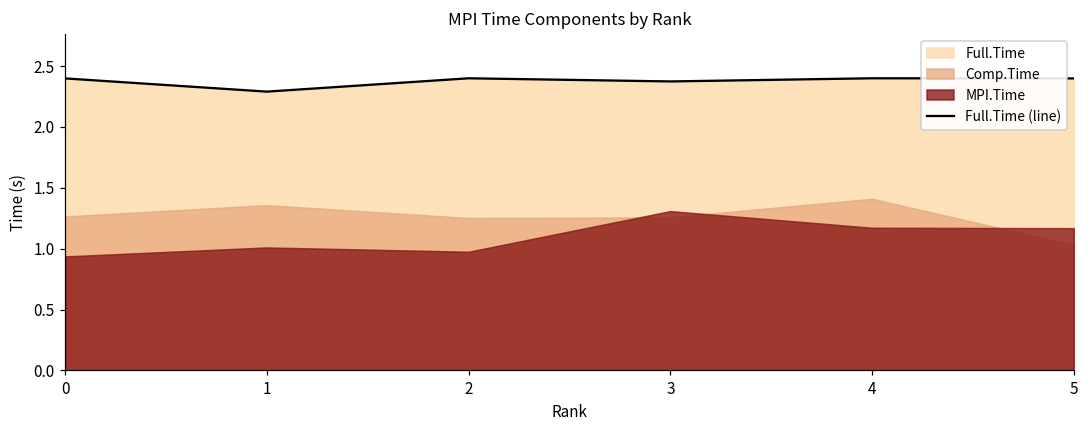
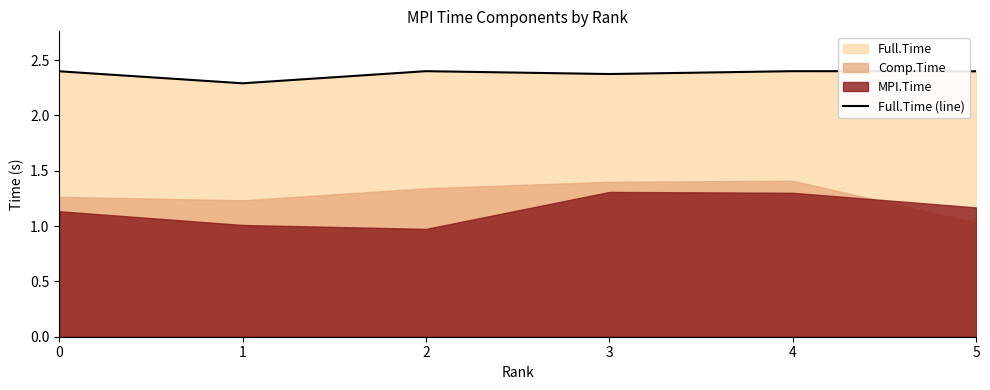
  {
    "Full.Time": {
      "0": 2.40,
      "1": 2.29,
      "2": 2.40,
      "3": 2.37,
      "4": 2.40,
      "5": 2.40
    },
    "Comp.Time": {
      "0": 1.26,
-     "1": 1.36,
-     "2": 1.25,
-     "3": 1.26,
+     "1": 1.23,
+     "2": 1.34,
+     "3": 1.40,
      "4": 1.41,
      "5": 1.03
    },
    "MPI.Time": {
-     "0": 0.94,
+     "0": 1.13,
      "1": 1.01,
      "2": 0.97,
      "3": 1.31,
-     "4": 1.17,
+     "4": 1.30,
      "5": 1.17
    }
  }
